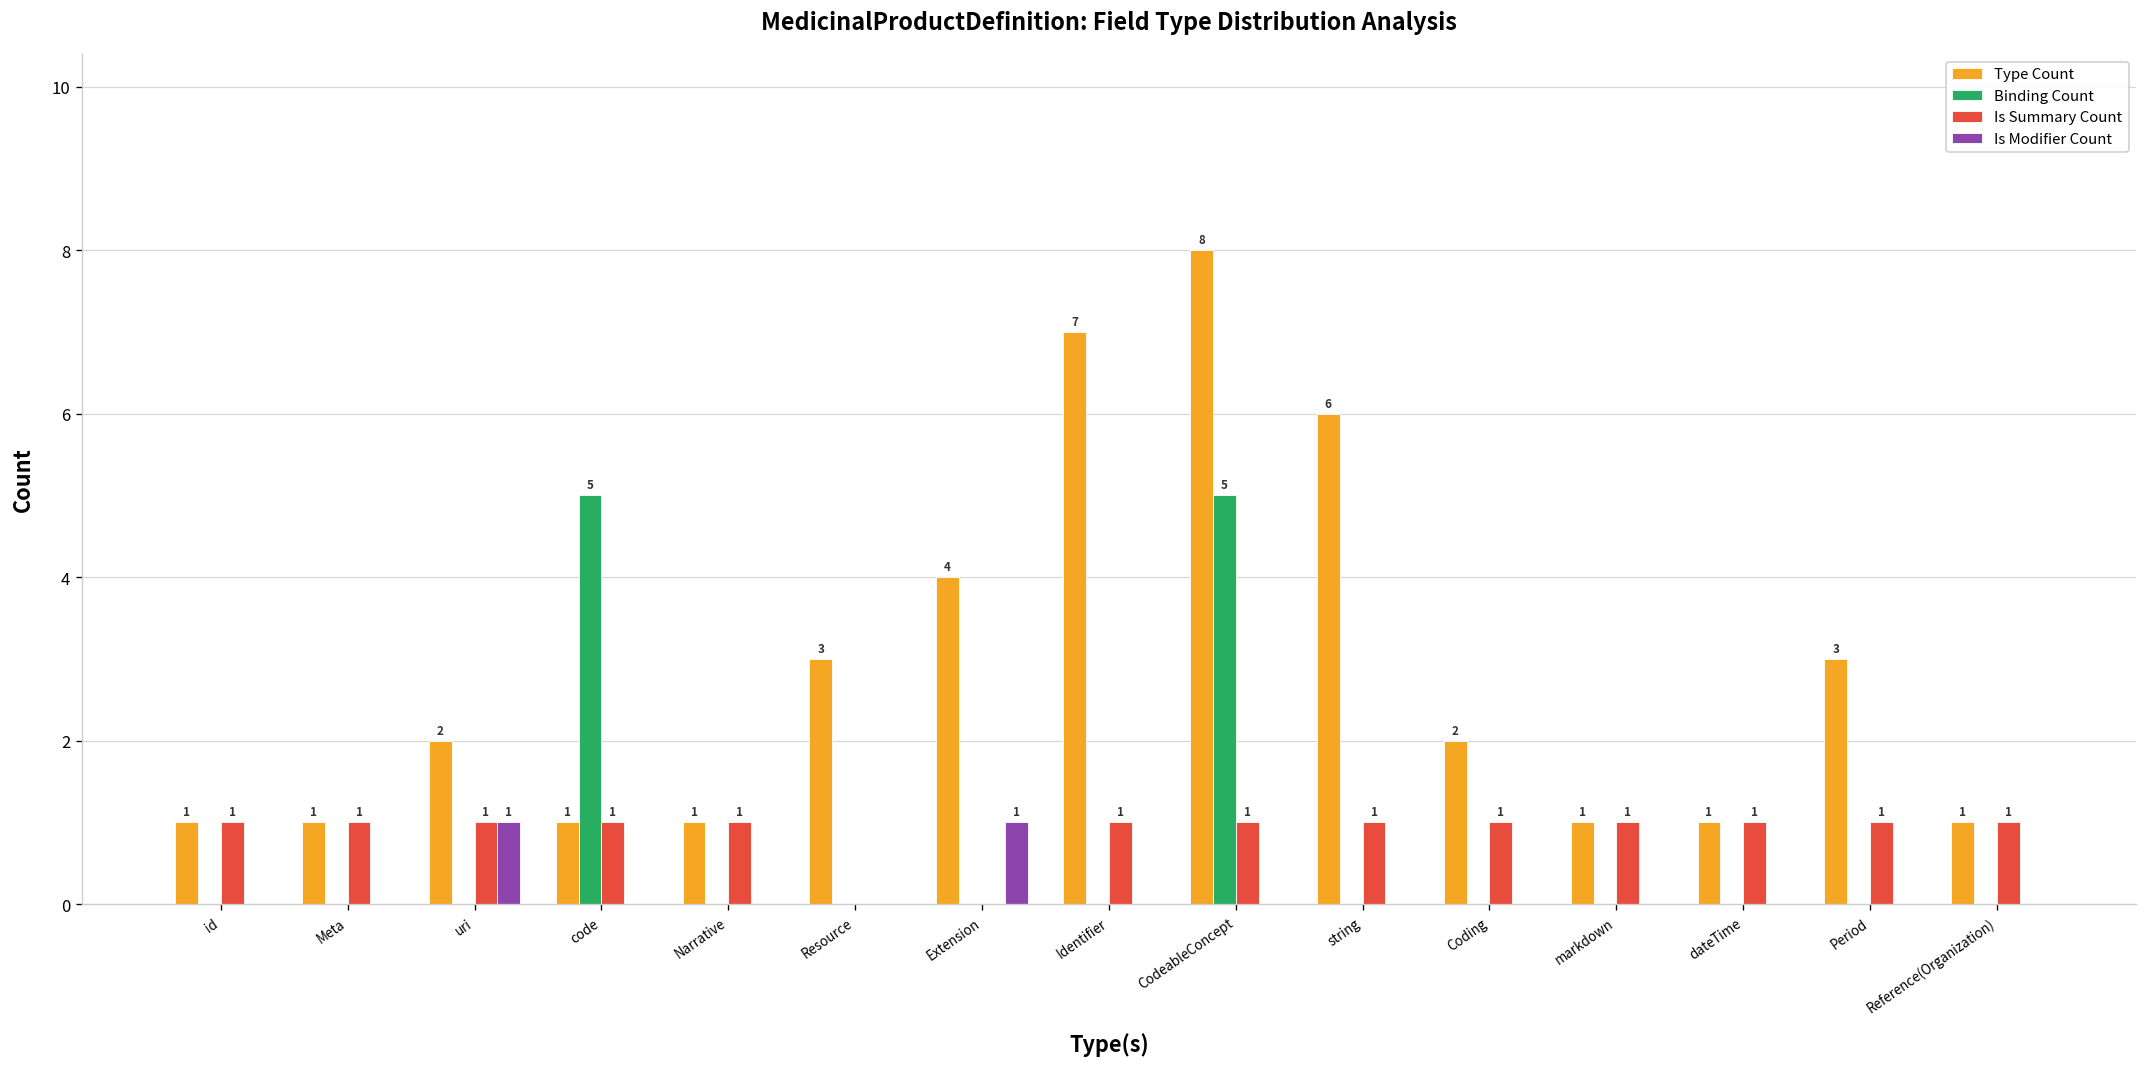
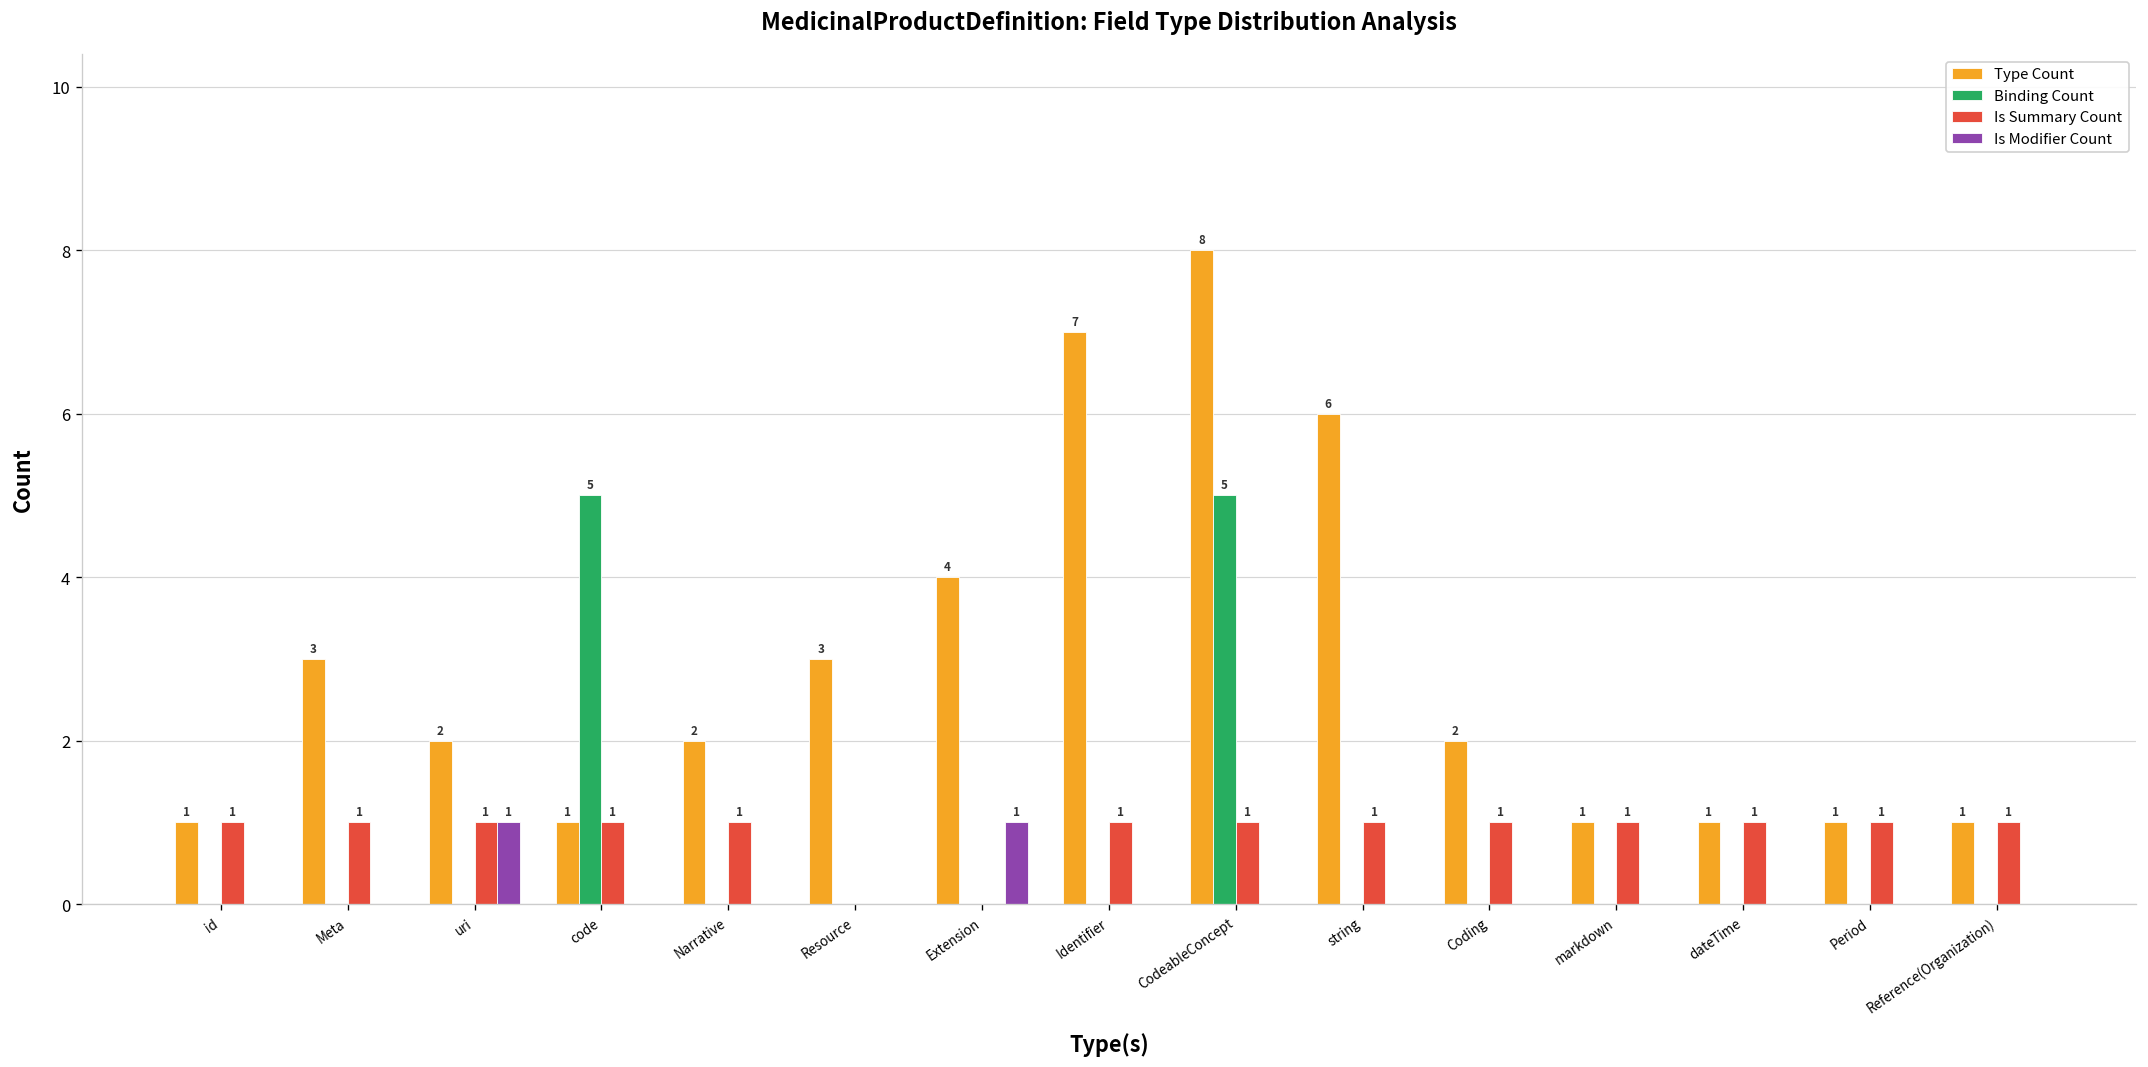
  {
    "Type Count": {
      "id": 1,
-     "Meta": 1,
+     "Meta": 3,
      "uri": 2,
      "code": 1,
-     "Narrative": 1,
+     "Narrative": 2,
      "Resource": 3,
      "Extension": 4,
      "Identifier": 7,
      "CodeableConcept": 8,
      "string": 6,
      "Coding": 2,
      "markdown": 1,
      "dateTime": 1,
-     "Period": 3,
+     "Period": 1,
      "Reference(Organization)": 1
    },
    "Binding Count": {
      "code": 5,
      "CodeableConcept": 5
    },
    "Is Summary Count": {
      "id": 1,
      "Meta": 1,
      "uri": 1,
      "code": 1,
      "Narrative": 1,
      "Identifier": 1,
      "CodeableConcept": 1,
      "string": 1,
      "Coding": 1,
      "markdown": 1,
      "dateTime": 1,
      "Period": 1,
      "Reference(Organization)": 1
    },
    "Is Modifier Count": {
      "uri": 1,
      "Extension": 1
    }
  }
